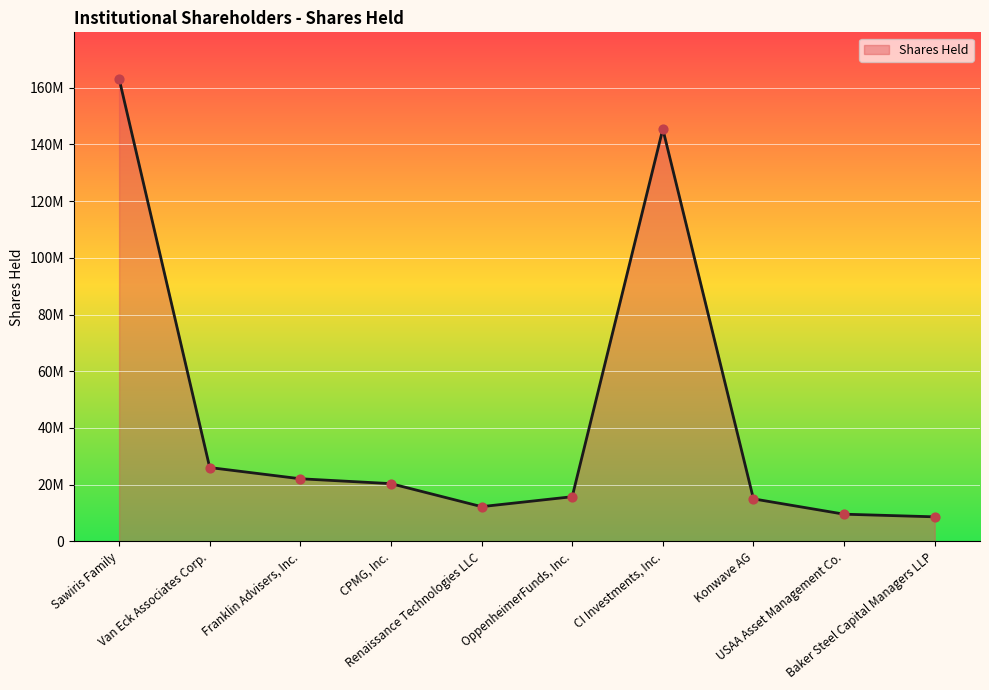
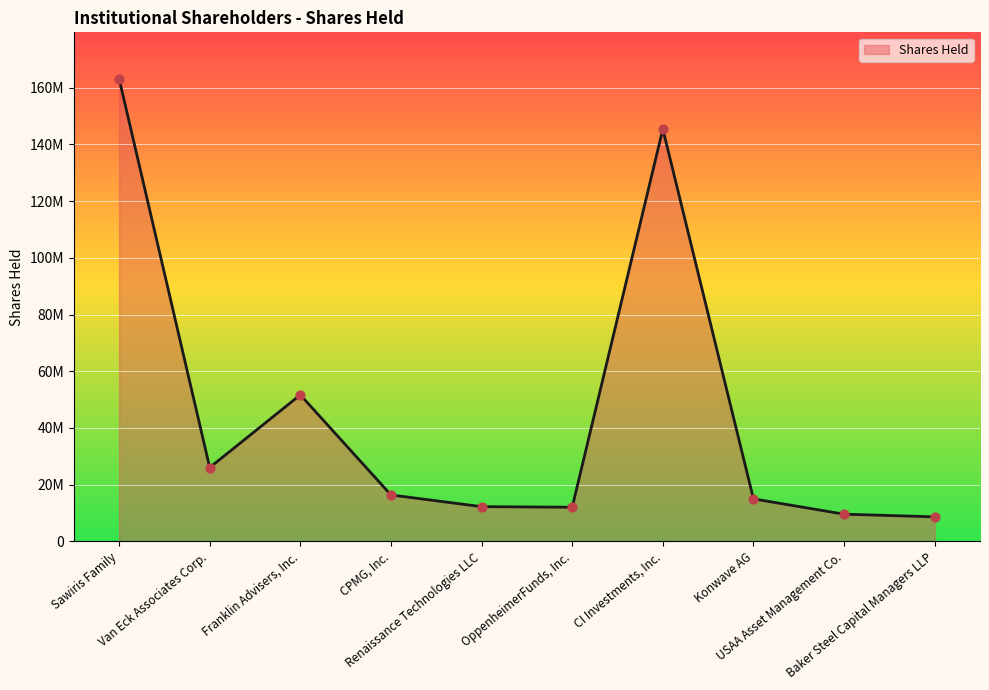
  {
    "Sawiris Family": 163000000,
    "Van Eck Associates Corp.": 26000000,
-   "Franklin Advisers, Inc.": 22000000,
-   "CPMG, Inc.": 20000000,
+   "Franklin Advisers, Inc.": 52000000,
+   "CPMG, Inc.": 16000000,
    "Renaissance Technologies LLC": 12000000,
-   "OppenheimerFunds, Inc.": 16000000,
+   "OppenheimerFunds, Inc.": 12000000,
    "CI Investments, Inc.": 145000000,
    "Konwave AG": 15000000,
    "USAA Asset Management Co.": 10000000,
    "Baker Steel Capital Managers LLP": 9000000
  }
